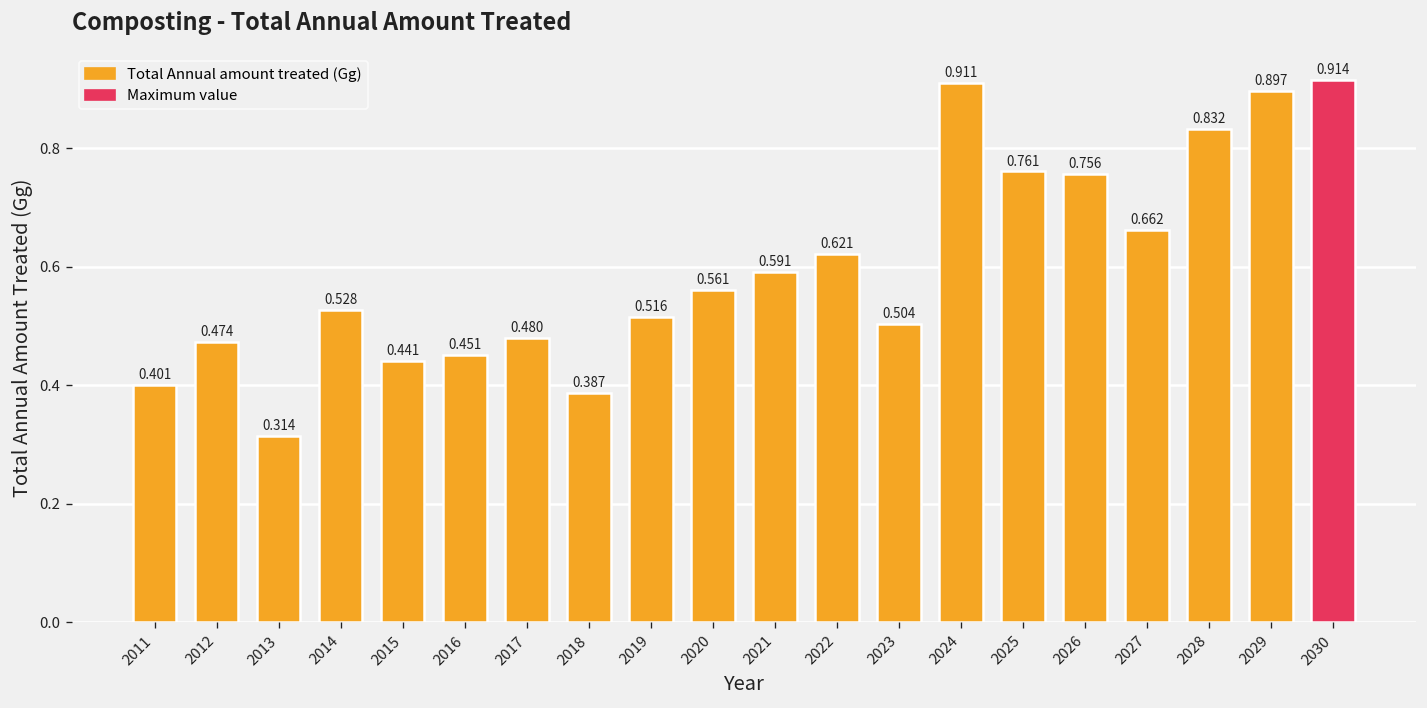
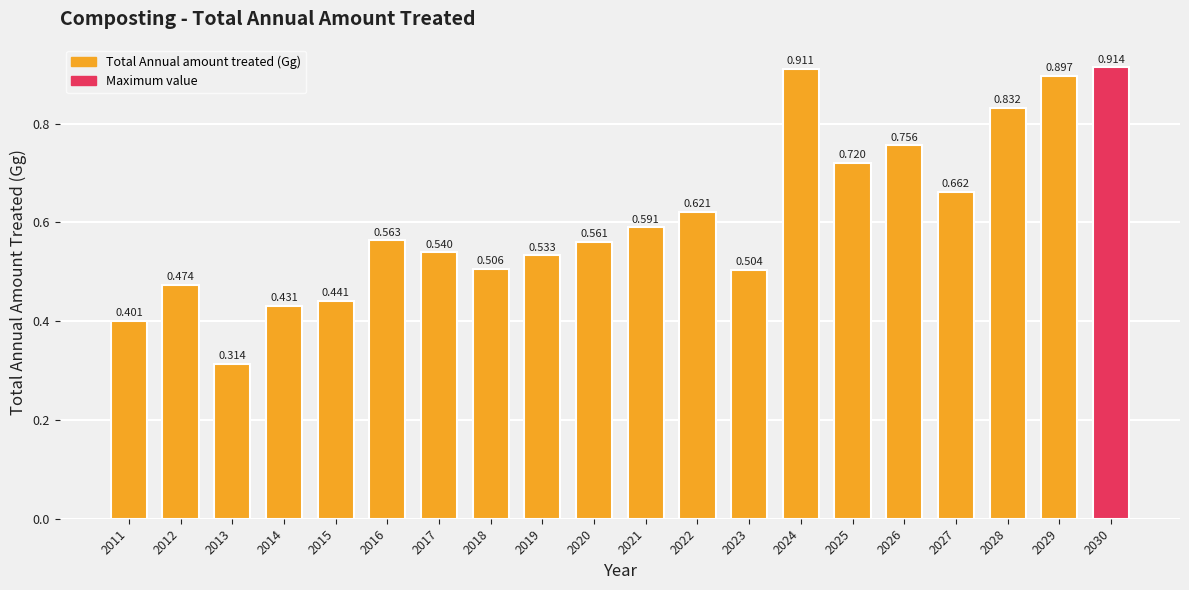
  {
    "2011": 0.401,
    "2012": 0.474,
    "2013": 0.314,
-   "2014": 0.528,
+   "2014": 0.431,
    "2015": 0.441,
-   "2016": 0.451,
-   "2017": 0.480,
-   "2018": 0.387,
-   "2019": 0.516,
+   "2016": 0.563,
+   "2017": 0.540,
+   "2018": 0.506,
+   "2019": 0.533,
    "2020": 0.561,
    "2021": 0.591,
    "2022": 0.621,
    "2023": 0.504,
    "2024": 0.911,
-   "2025": 0.761,
+   "2025": 0.720,
    "2026": 0.756,
    "2027": 0.662,
    "2028": 0.832,
    "2029": 0.897,
    "2030": 0.914
  }
